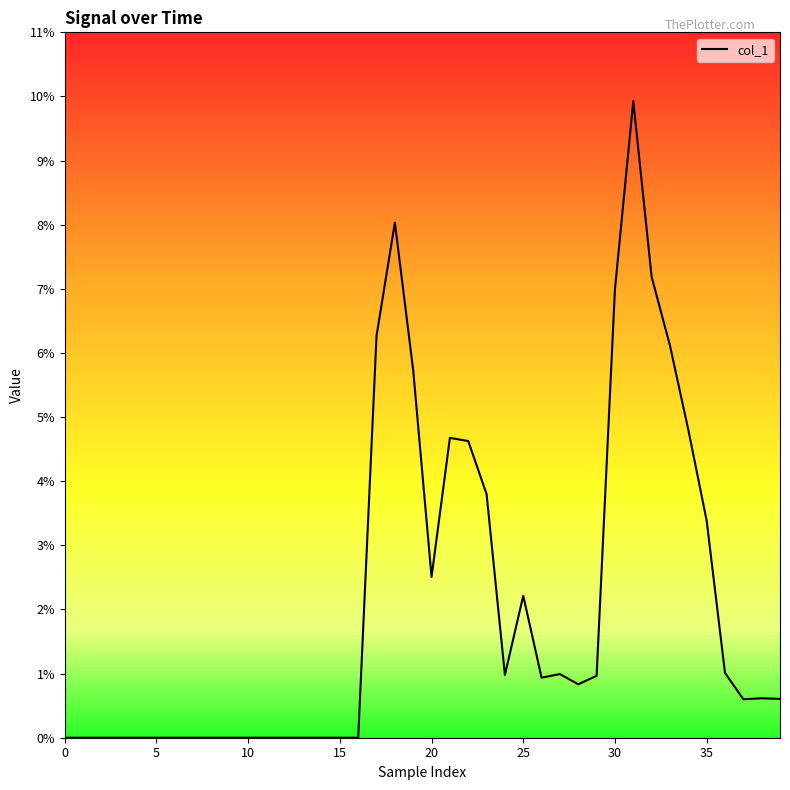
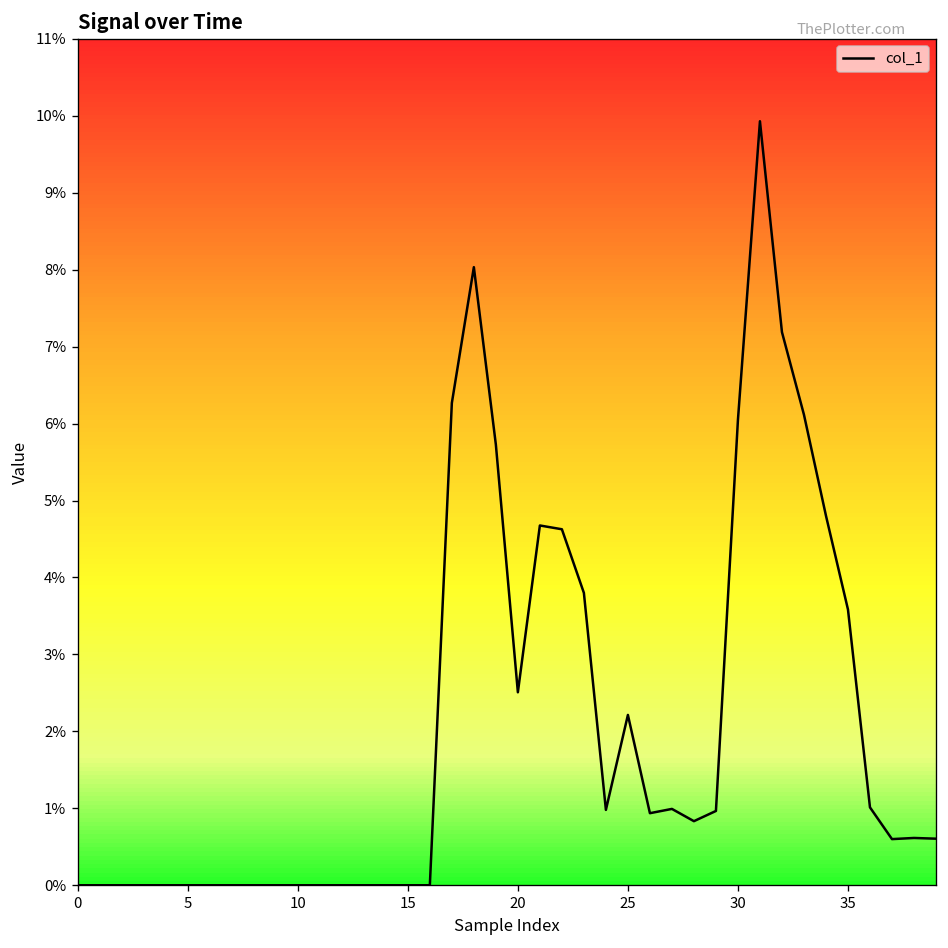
  {
    "0": "0.0%",
    "5": "0.0%",
    "10": "0.0%",
    "15": "0.0%",
    "20": "2.5%",
    "25": "2.2%",
-   "30": "7.0%",
-   "35": "3.4%"
+   "30": "6.0%",
+   "35": "3.6%"
  }
